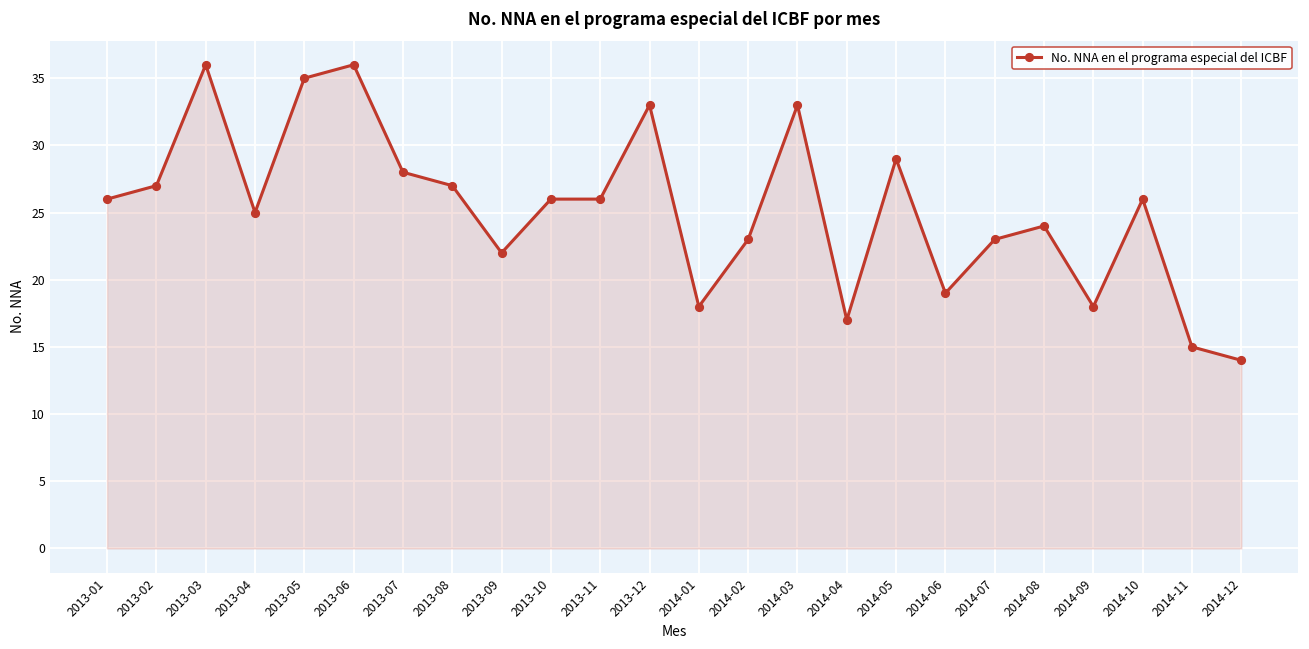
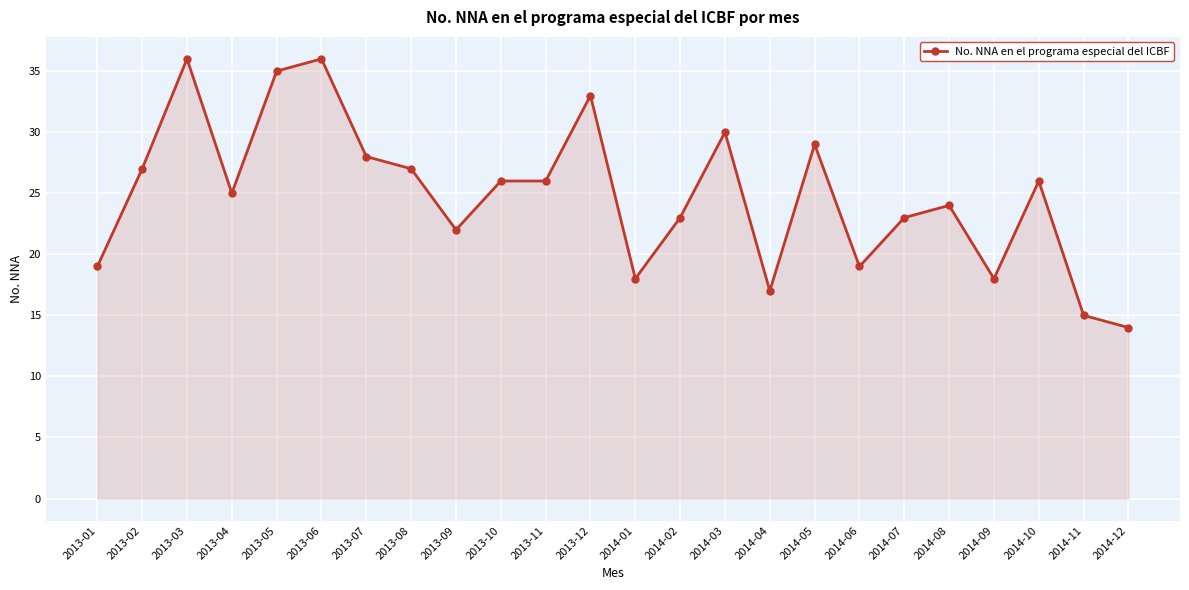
  {
-   "2013-01": 26,
+   "2013-01": 19,
    "2013-02": 27,
    "2013-03": 36,
    "2013-04": 25,
    "2013-05": 35,
    "2013-06": 36,
    "2013-07": 28,
    "2013-08": 27,
    "2013-09": 22,
    "2013-10": 26,
    "2013-11": 26,
    "2013-12": 33,
    "2014-01": 18,
    "2014-02": 23,
-   "2014-03": 33,
+   "2014-03": 30,
    "2014-04": 17,
    "2014-05": 29,
    "2014-06": 19,
    "2014-07": 23,
    "2014-08": 24,
    "2014-09": 18,
    "2014-10": 26,
    "2014-11": 15,
    "2014-12": 14
  }
